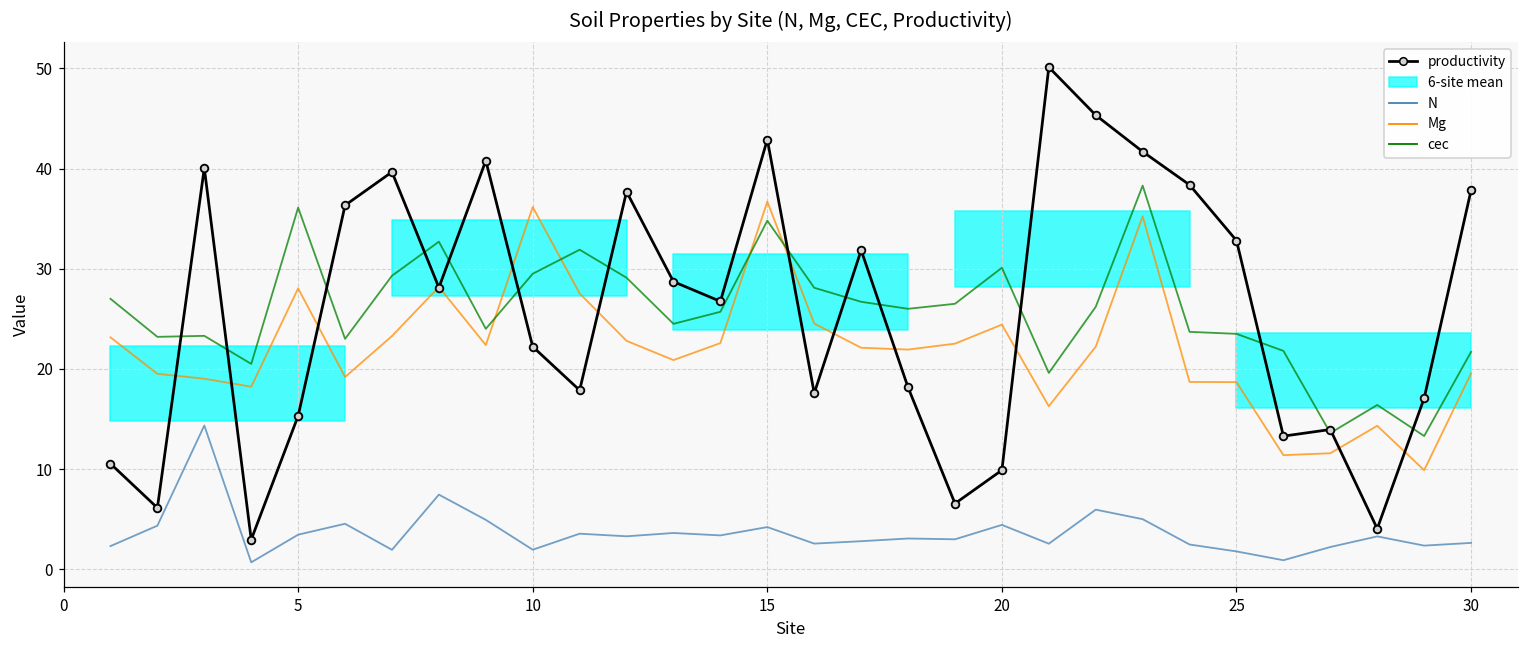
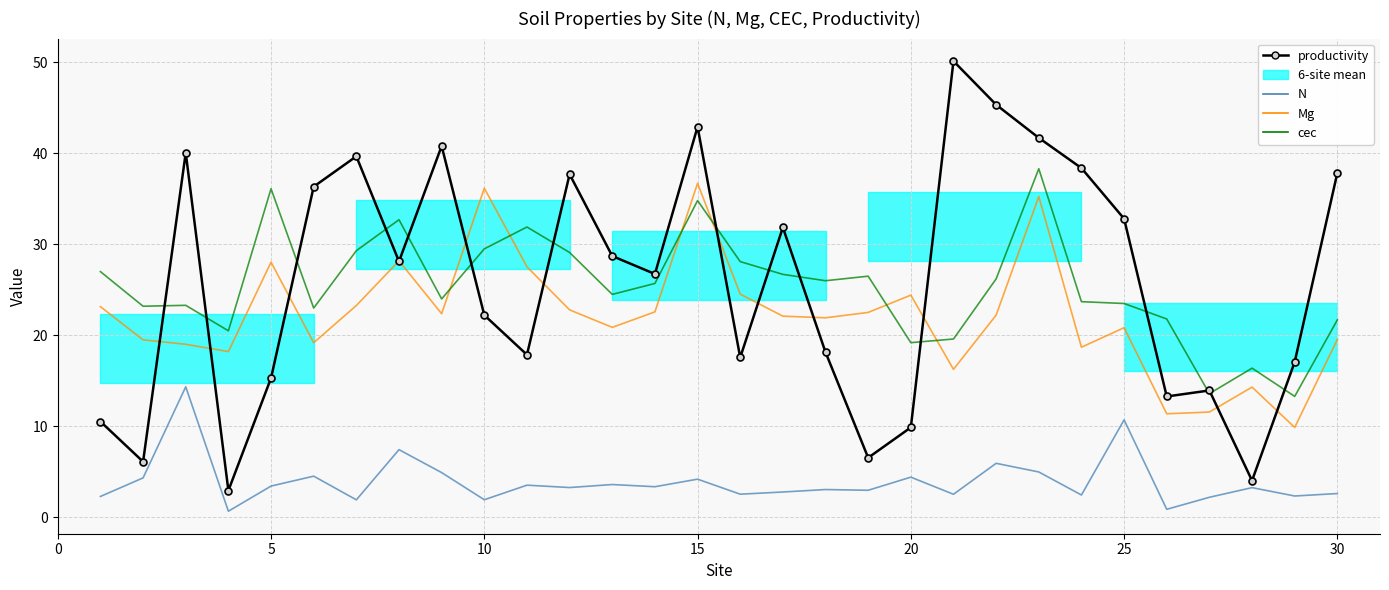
  {
    "productivity": {
      "5": 15,
      "10": 22,
      "15": 43,
      "20": 10,
      "25": 33,
      "30": 38
    },
    "N": {
      "5": 3,
      "10": 2,
      "15": 4,
      "20": 4,
-     "25": 2,
+     "25": 11,
      "30": 3
    },
    "Mg": {
      "5": 28,
      "10": 36,
      "15": 37,
      "20": 24,
-     "25": 19,
+     "25": 21,
      "30": 20
    },
    "cec": {
      "5": 36,
      "10": 30,
      "15": 35,
-     "20": 30,
+     "20": 19,
      "30": 22
    }
  }
